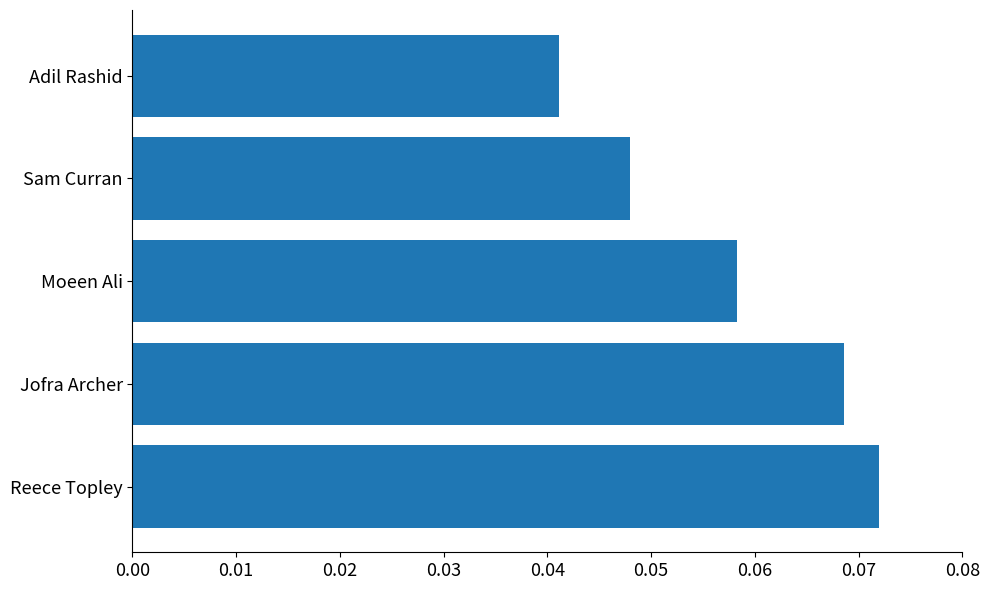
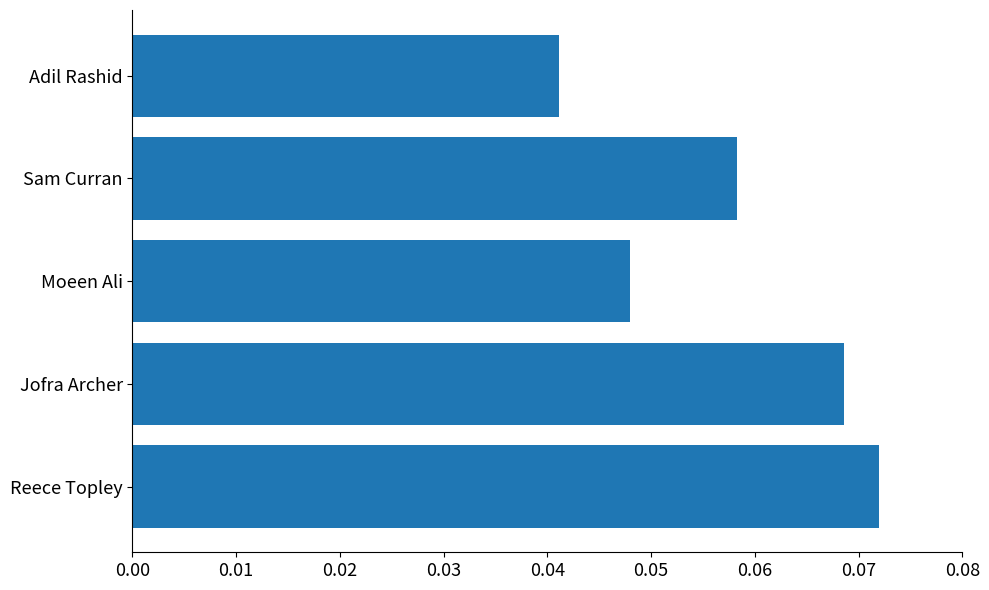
  {
    "Adil Rashid": 0.0411,
-   "Sam Curran": 0.0480,
-   "Moeen Ali": 0.0583,
+   "Sam Curran": 0.0583,
+   "Moeen Ali": 0.0480,
    "Jofra Archer": 0.0686,
    "Reece Topley": 0.0720
  }
